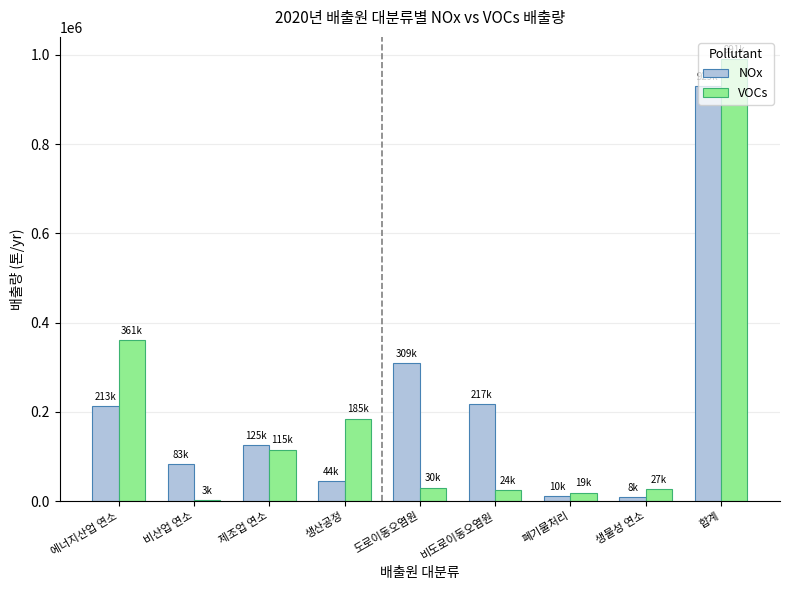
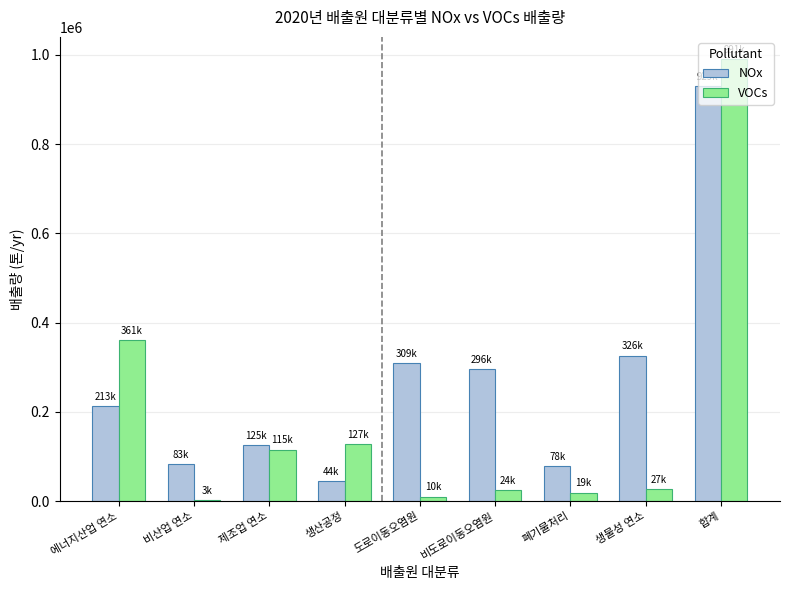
  {
    "NOx": {
      "에너지산업 연소": "213k",
      "비산업 연소": "83k",
      "제조업 연소": "125k",
      "생산공정": "44k",
      "도로이동오염원": "309k",
-     "비도로이동오염원": "217k",
-     "폐기물처리": "10k",
-     "생물성 연소": "8k"
+     "비도로이동오염원": "296k",
+     "폐기물처리": "78k",
+     "생물성 연소": "326k"
    },
    "VOCs": {
      "에너지산업 연소": "361k",
      "비산업 연소": "3k",
      "제조업 연소": "115k",
-     "생산공정": "185k",
-     "도로이동오염원": "30k",
+     "생산공정": "127k",
+     "도로이동오염원": "10k",
      "비도로이동오염원": "24k",
      "폐기물처리": "19k",
      "생물성 연소": "27k"
    }
  }
